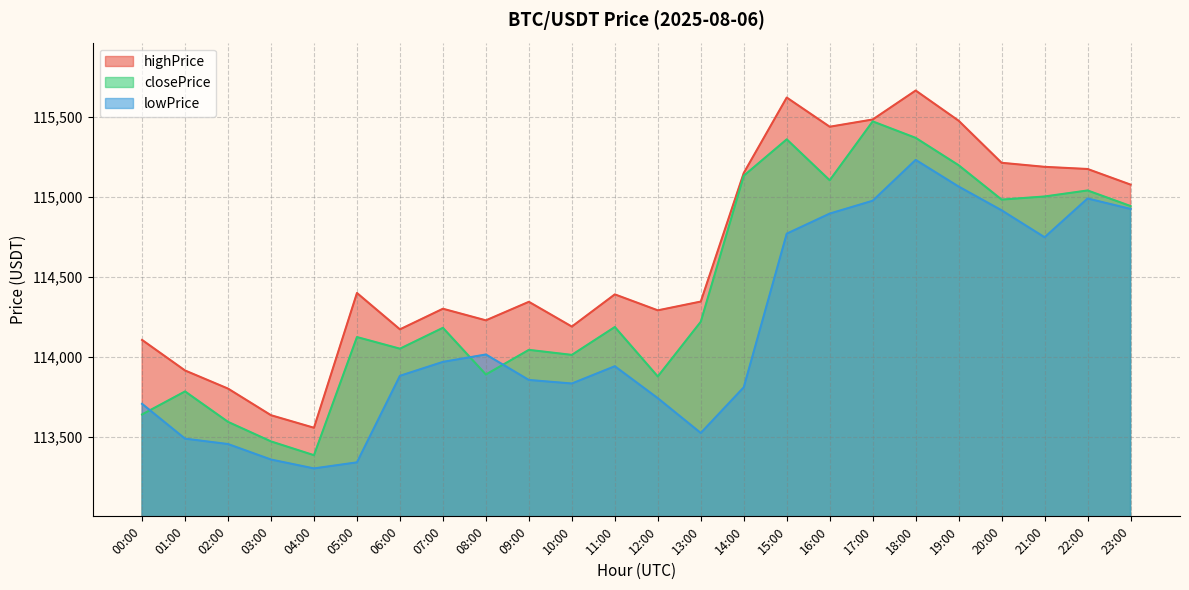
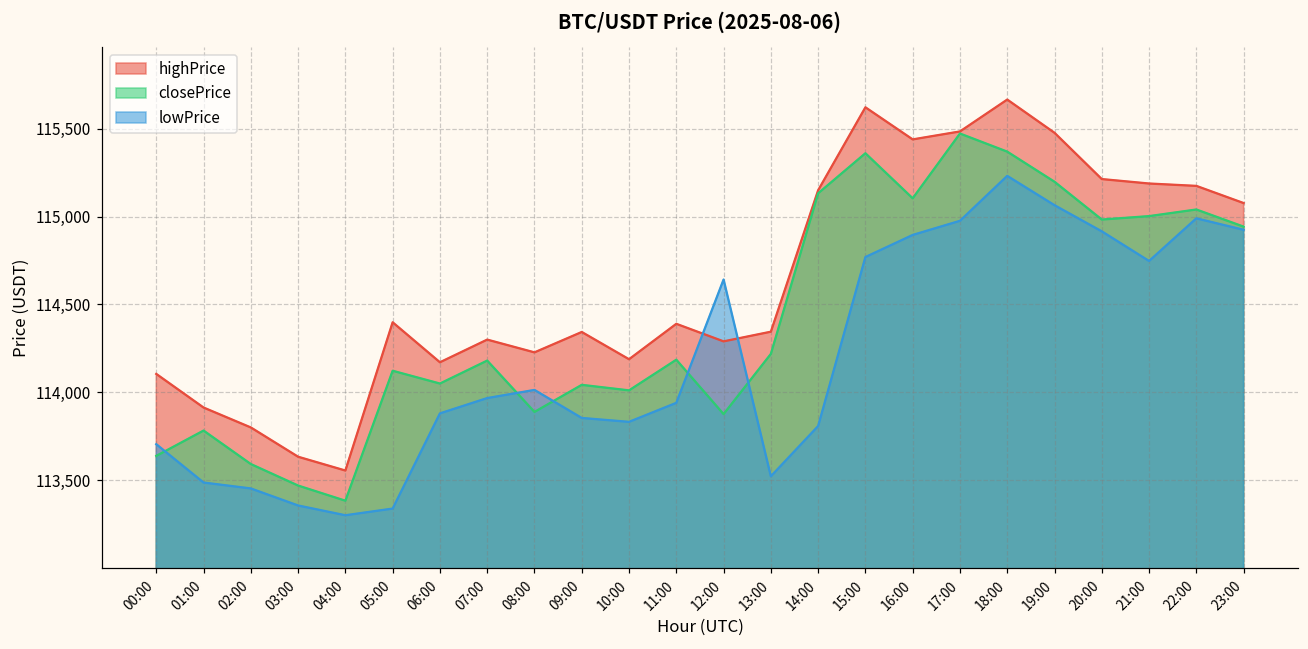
  {
    "highPrice": {
      "00:00": "114,100",
      "01:00": "113,910",
      "02:00": "113,800",
      "03:00": "113,630",
      "04:00": "113,550",
      "05:00": "114,400",
      "06:00": "114,170",
      "07:00": "114,300",
      "08:00": "114,230",
      "09:00": "114,340",
      "10:00": "114,190",
      "11:00": "114,390",
      "12:00": "114,290",
      "13:00": "114,350",
      "14:00": "115,150",
      "15:00": "115,620",
      "16:00": "115,440",
      "18:00": "115,670",
      "19:00": "115,480",
      "20:00": "115,210",
      "21:00": "115,190",
      "22:00": "115,180",
      "23:00": "115,080"
    },
    "closePrice": {
      "00:00": "113,640",
      "01:00": "113,780",
      "02:00": "113,590",
      "03:00": "113,470",
      "04:00": "113,380",
      "05:00": "114,120",
      "06:00": "114,050",
      "07:00": "114,180",
      "08:00": "113,890",
      "09:00": "114,040",
      "10:00": "114,010",
      "11:00": "114,190",
      "12:00": "113,880",
      "13:00": "114,220",
      "14:00": "115,130",
      "15:00": "115,360",
      "16:00": "115,100",
      "18:00": "115,370",
      "19:00": "115,200",
      "20:00": "114,980",
      "21:00": "115,000",
      "22:00": "115,040",
      "23:00": "114,940"
    },
    "lowPrice": {
      "00:00": "113,700",
      "01:00": "113,490",
      "02:00": "113,450",
      "03:00": "113,360",
      "04:00": "113,300",
      "05:00": "113,340",
      "06:00": "113,880",
      "07:00": "113,970",
      "08:00": "114,010",
      "09:00": "113,850",
      "10:00": "113,830",
      "11:00": "113,940",
-     "12:00": "113,740",
+     "12:00": "114,640",
      "13:00": "113,520",
      "14:00": "113,810",
      "15:00": "114,770",
      "16:00": "114,900",
      "17:00": "114,980",
      "18:00": "115,230",
      "19:00": "115,070",
      "20:00": "114,920",
      "21:00": "114,750",
      "22:00": "114,990",
      "23:00": "114,930"
    }
  }
